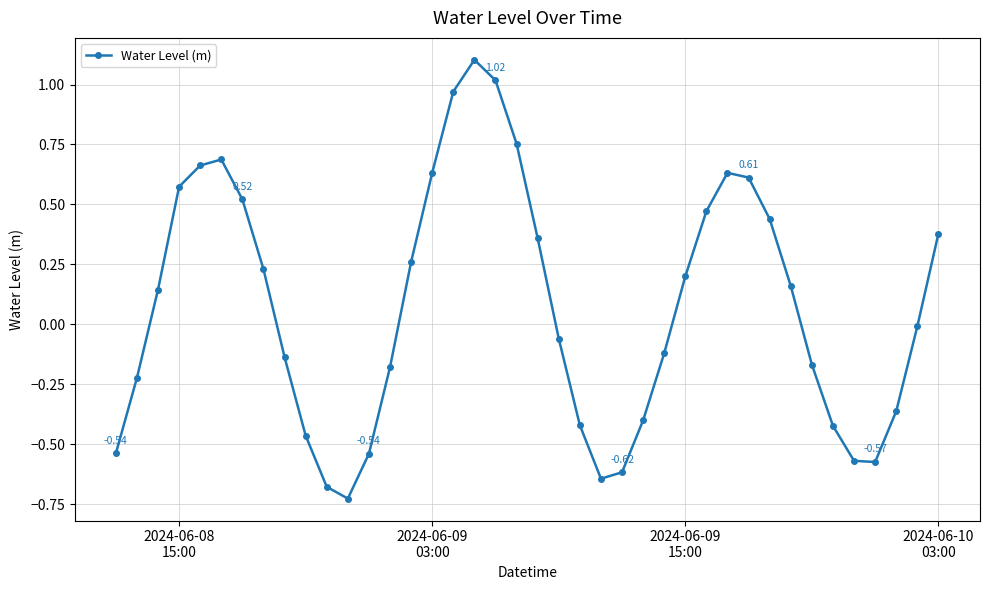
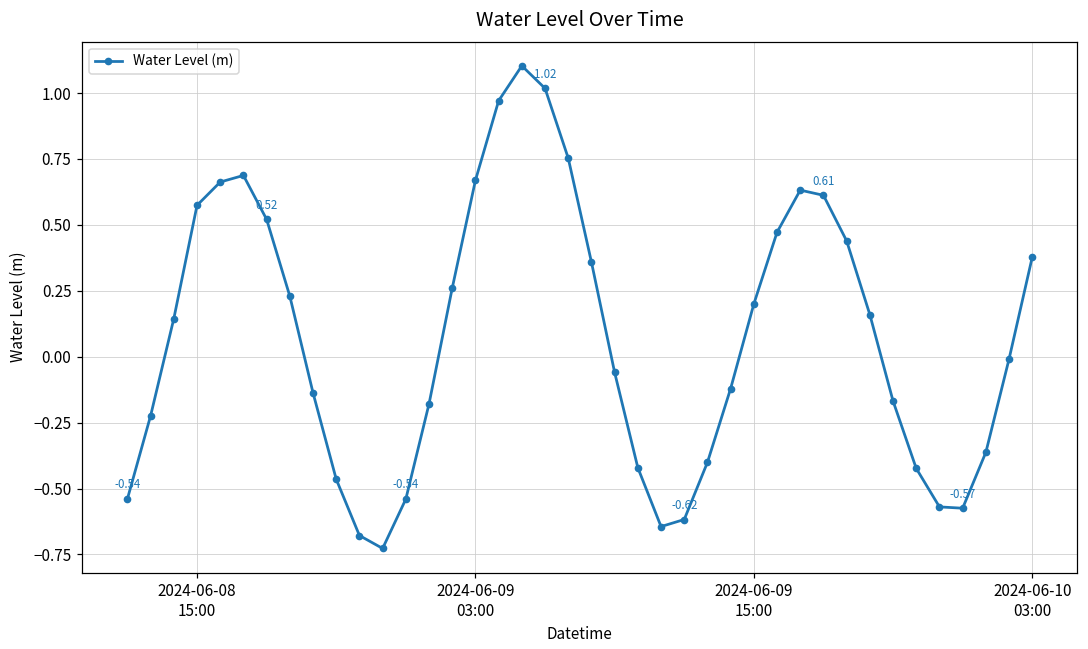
  {
    "2024-06-08 15:00": 0.57,
-   "2024-06-09 03:00": 0.63,
+   "2024-06-09 03:00": 0.67,
    "2024-06-09 15:00": 0.20,
    "2024-06-10 03:00": 0.38
  }
